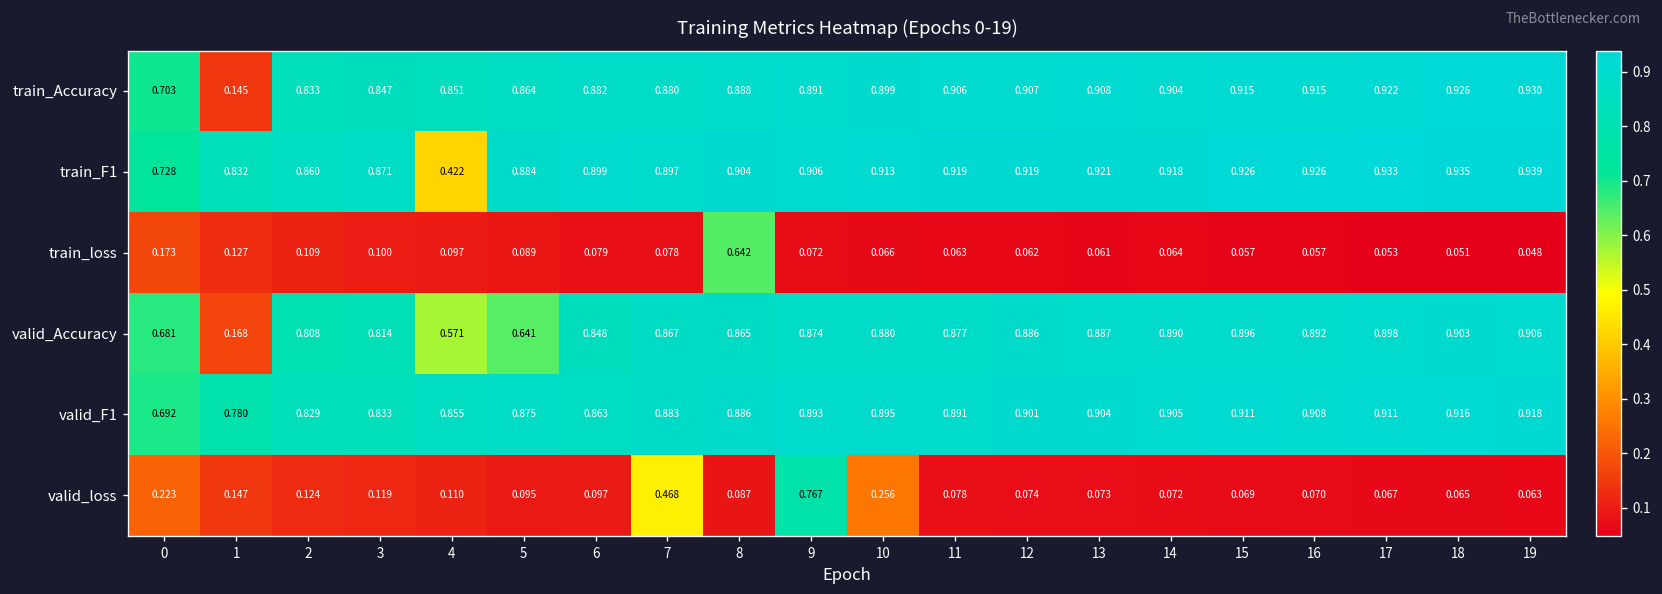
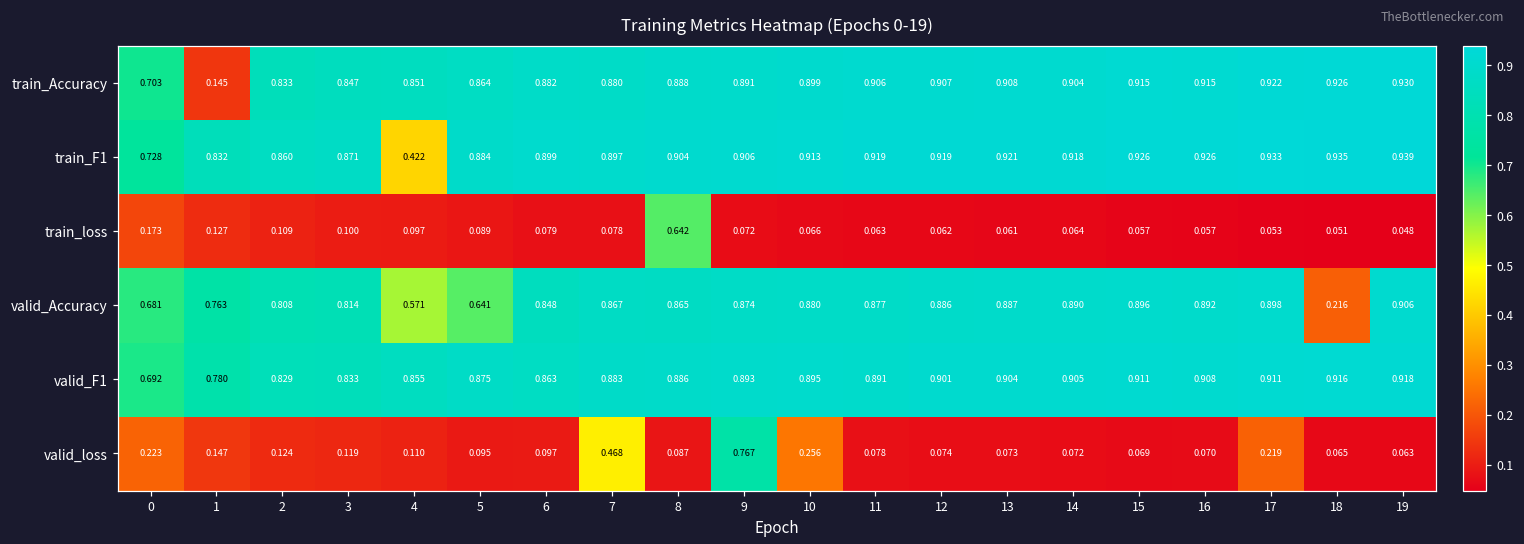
  {
    "train_Accuracy": {
      "0": 0.703,
      "1": 0.145,
      "2": 0.833,
      "3": 0.847,
      "4": 0.851,
      "5": 0.864,
      "6": 0.882,
      "7": 0.880,
      "8": 0.888,
      "9": 0.891,
      "10": 0.899,
      "11": 0.906,
      "12": 0.907,
      "13": 0.908,
      "14": 0.904,
      "15": 0.915,
      "16": 0.915,
      "17": 0.922,
      "18": 0.926,
      "19": 0.930
    },
    "train_F1": {
      "0": 0.728,
      "1": 0.832,
      "2": 0.860,
      "3": 0.871,
      "4": 0.422,
      "5": 0.884,
      "6": 0.899,
      "7": 0.897,
      "8": 0.904,
      "9": 0.906,
      "10": 0.913,
      "11": 0.919,
      "12": 0.919,
      "13": 0.921,
      "14": 0.918,
      "15": 0.926,
      "16": 0.926,
      "17": 0.933,
      "18": 0.935,
      "19": 0.939
    },
    "train_loss": {
      "0": 0.173,
      "1": 0.127,
      "2": 0.109,
      "3": 0.100,
      "4": 0.097,
      "5": 0.089,
      "6": 0.079,
      "7": 0.078,
      "8": 0.642,
      "9": 0.072,
      "10": 0.066,
      "11": 0.063,
      "12": 0.062,
      "13": 0.061,
      "14": 0.064,
      "15": 0.057,
      "16": 0.057,
      "17": 0.053,
      "18": 0.051,
      "19": 0.048
    },
    "valid_Accuracy": {
      "0": 0.681,
-     "1": 0.168,
+     "1": 0.763,
      "2": 0.808,
      "3": 0.814,
      "4": 0.571,
      "5": 0.641,
      "6": 0.848,
      "7": 0.867,
      "8": 0.865,
      "9": 0.874,
      "10": 0.880,
      "11": 0.877,
      "12": 0.886,
      "13": 0.887,
      "14": 0.890,
      "15": 0.896,
      "16": 0.892,
      "17": 0.898,
-     "18": 0.903,
+     "18": 0.216,
      "19": 0.906
    },
    "valid_F1": {
      "0": 0.692,
      "1": 0.780,
      "2": 0.829,
      "3": 0.833,
      "4": 0.855,
      "5": 0.875,
      "6": 0.863,
      "7": 0.883,
      "8": 0.886,
      "9": 0.893,
      "10": 0.895,
      "11": 0.891,
      "12": 0.901,
      "13": 0.904,
      "14": 0.905,
      "15": 0.911,
      "16": 0.908,
      "17": 0.911,
      "18": 0.916,
      "19": 0.918
    },
    "valid_loss": {
      "0": 0.223,
      "1": 0.147,
      "2": 0.124,
      "3": 0.119,
      "4": 0.110,
      "5": 0.095,
      "6": 0.097,
      "7": 0.468,
      "8": 0.087,
      "9": 0.767,
      "10": 0.256,
      "11": 0.078,
      "12": 0.074,
      "13": 0.073,
      "14": 0.072,
      "15": 0.069,
      "16": 0.070,
-     "17": 0.067,
+     "17": 0.219,
      "18": 0.065,
      "19": 0.063
    }
  }
